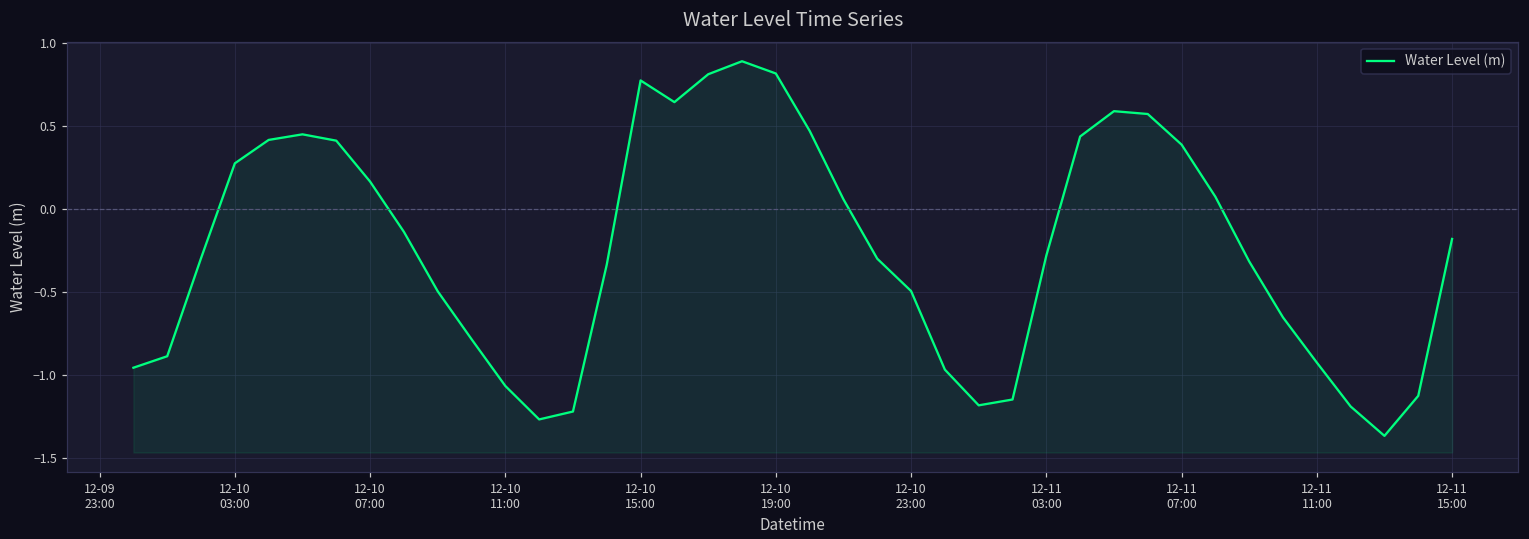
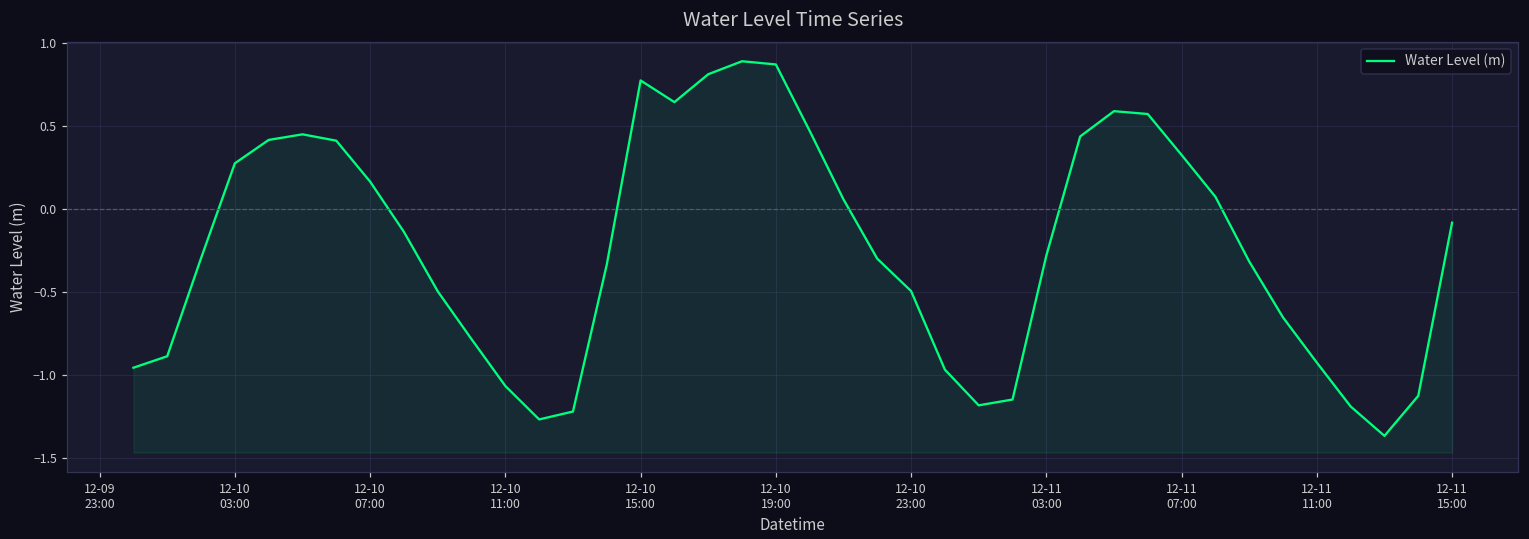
  {
    "12-10 03:00": 0.27,
    "12-10 07:00": 0.16,
    "12-10 11:00": -1.07,
    "12-10 15:00": 0.77,
-   "12-10 19:00": 0.81,
+   "12-10 19:00": 0.87,
    "12-10 23:00": -0.50,
    "12-11 03:00": -0.28,
-   "12-11 07:00": 0.39,
+   "12-11 07:00": 0.32,
    "12-11 11:00": -0.93,
-   "12-11 15:00": -0.18
+   "12-11 15:00": -0.08
  }
